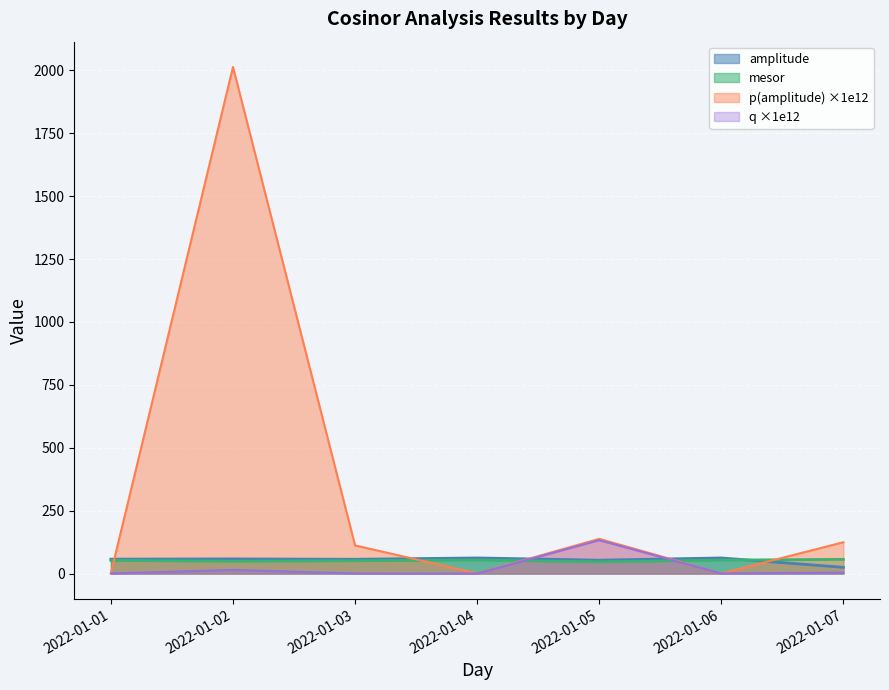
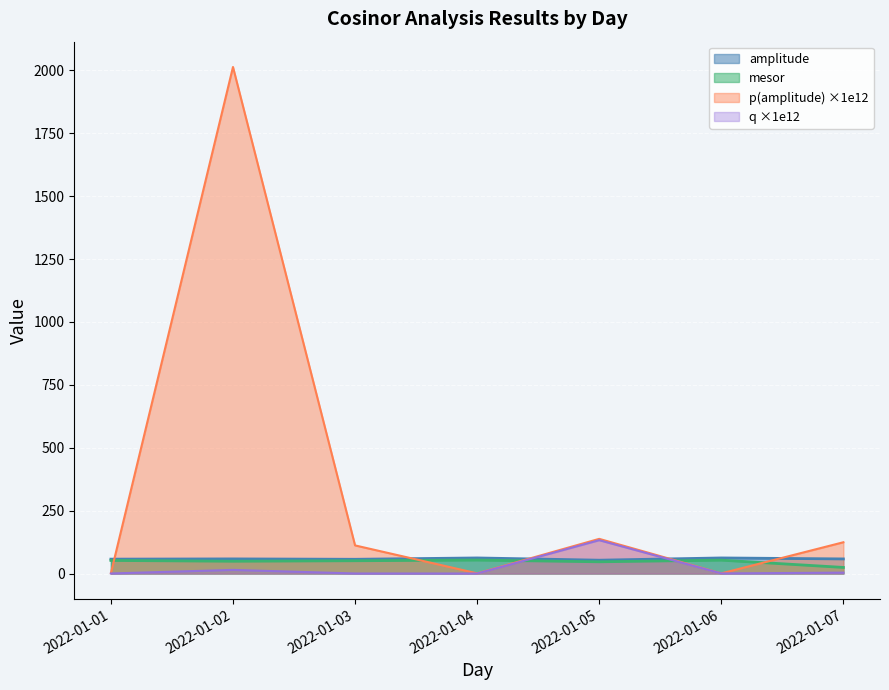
  {
    "amplitude": {
-     "2022-01-07": 20
+     "2022-01-07": 60
    },
    "mesor": {
-     "2022-01-07": 60
+     "2022-01-07": 20
    },
    "p(amplitude) ×1e12": {
      "2022-01-02": 2010,
      "2022-01-03": 110,
      "2022-01-07": 120
    },
    "q ×1e12": {
      "2022-01-02": 10,
      "2022-01-03": 0,
      "2022-01-07": 0
    }
  }
